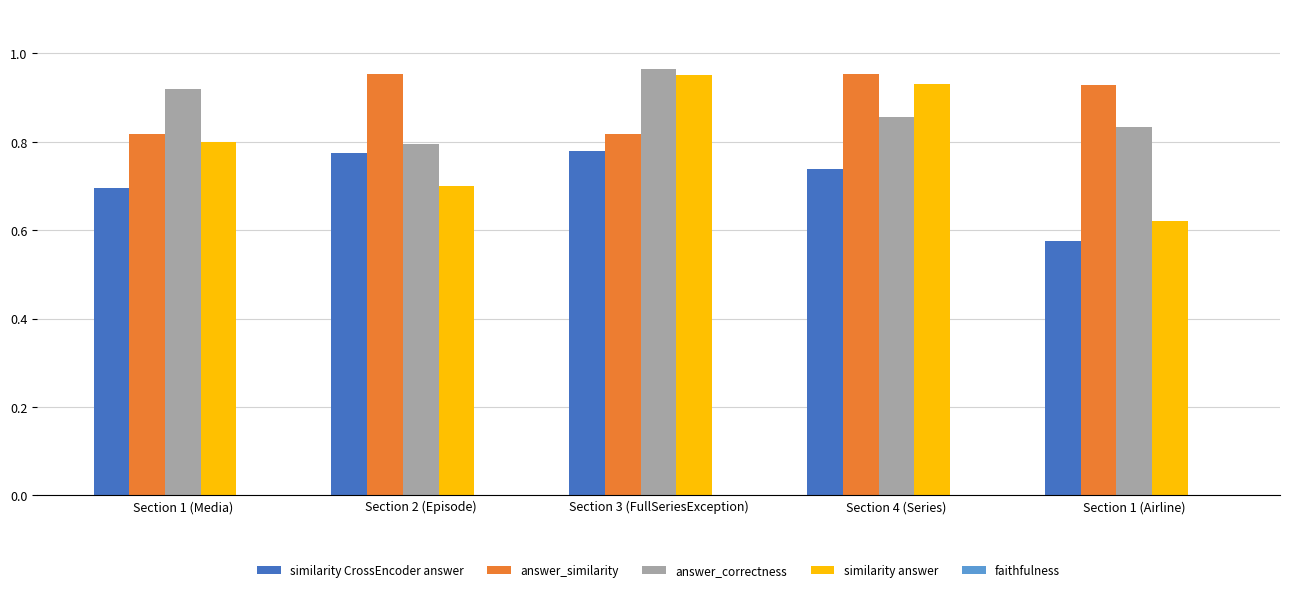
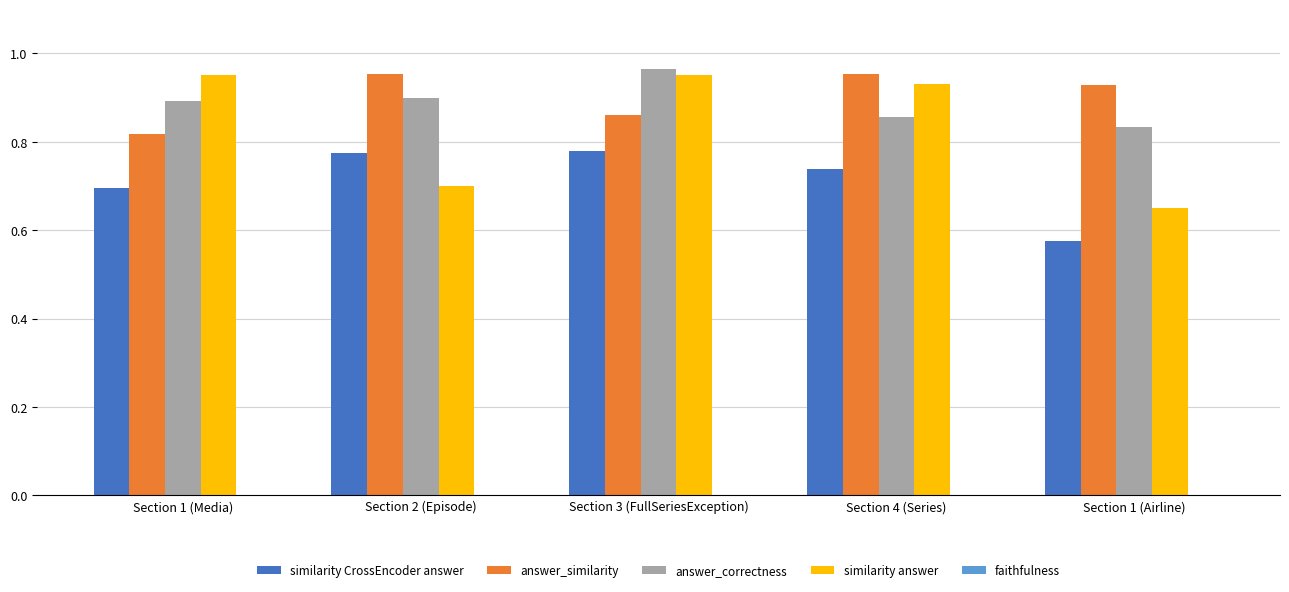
  {
    "answer_similarity": {
      "Section 1 (Media)": 0.82,
      "Section 2 (Episode)": 0.95,
-     "Section 3 (FullSeriesException)": 0.82,
+     "Section 3 (FullSeriesException)": 0.86,
      "Section 4 (Series)": 0.95,
      "Section 1 (Airline)": 0.93
    },
    "answer_correctness": {
-     "Section 1 (Media)": 0.92,
-     "Section 2 (Episode)": 0.80,
+     "Section 1 (Media)": 0.89,
+     "Section 2 (Episode)": 0.90,
      "Section 3 (FullSeriesException)": 0.97,
      "Section 4 (Series)": 0.86,
      "Section 1 (Airline)": 0.83
    },
    "similarity answer": {
-     "Section 1 (Media)": 0.80,
+     "Section 1 (Media)": 0.95,
      "Section 2 (Episode)": 0.70,
      "Section 3 (FullSeriesException)": 0.95,
      "Section 4 (Series)": 0.93,
-     "Section 1 (Airline)": 0.62
+     "Section 1 (Airline)": 0.65
    }
  }
